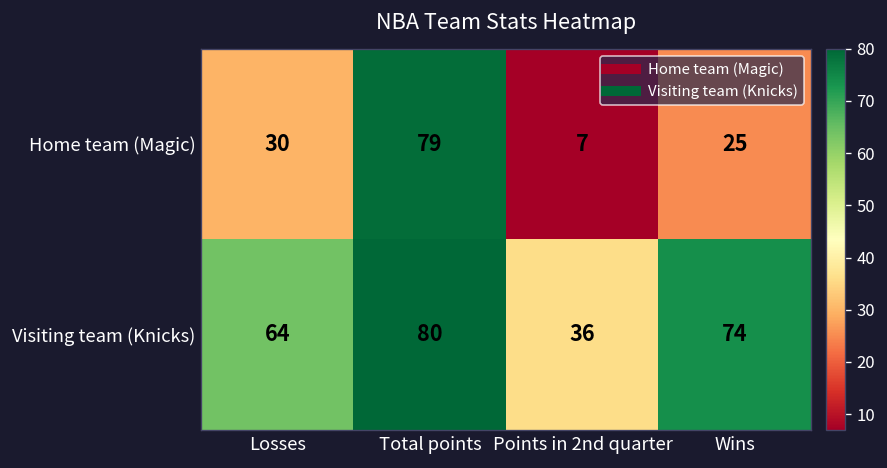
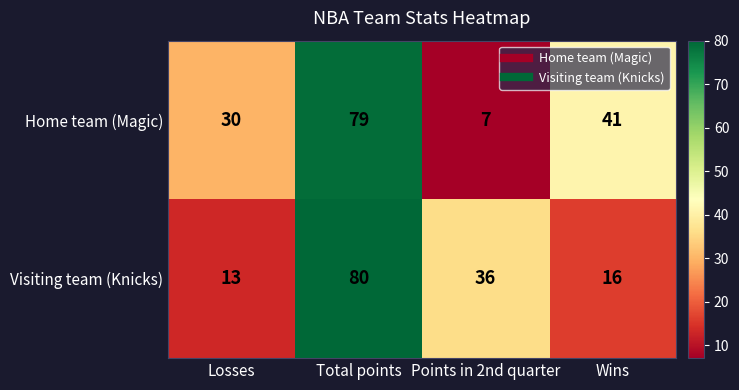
  {
    "Home team (Magic)": {
      "Losses": 30,
      "Total points": 79,
      "Points in 2nd quarter": 7,
-     "Wins": 25
+     "Wins": 41
    },
    "Visiting team (Knicks)": {
-     "Losses": 64,
+     "Losses": 13,
      "Total points": 80,
      "Points in 2nd quarter": 36,
-     "Wins": 74
+     "Wins": 16
    }
  }
